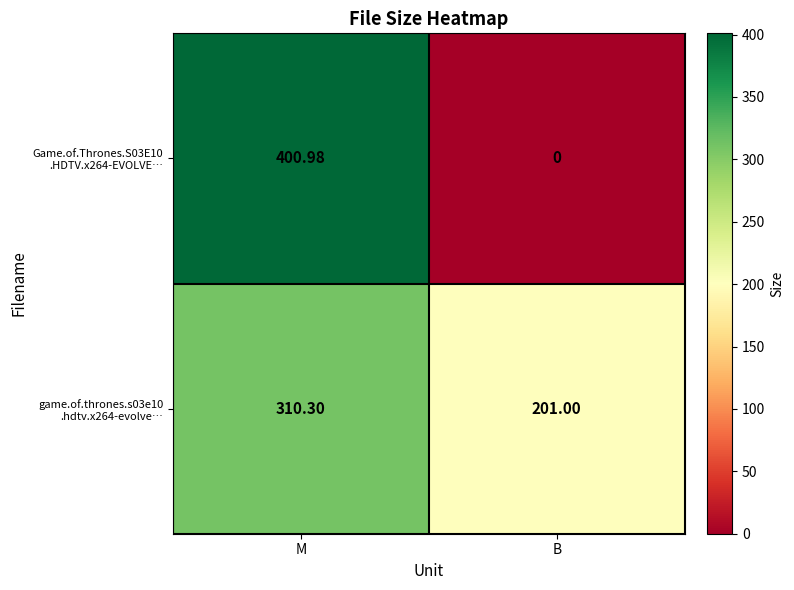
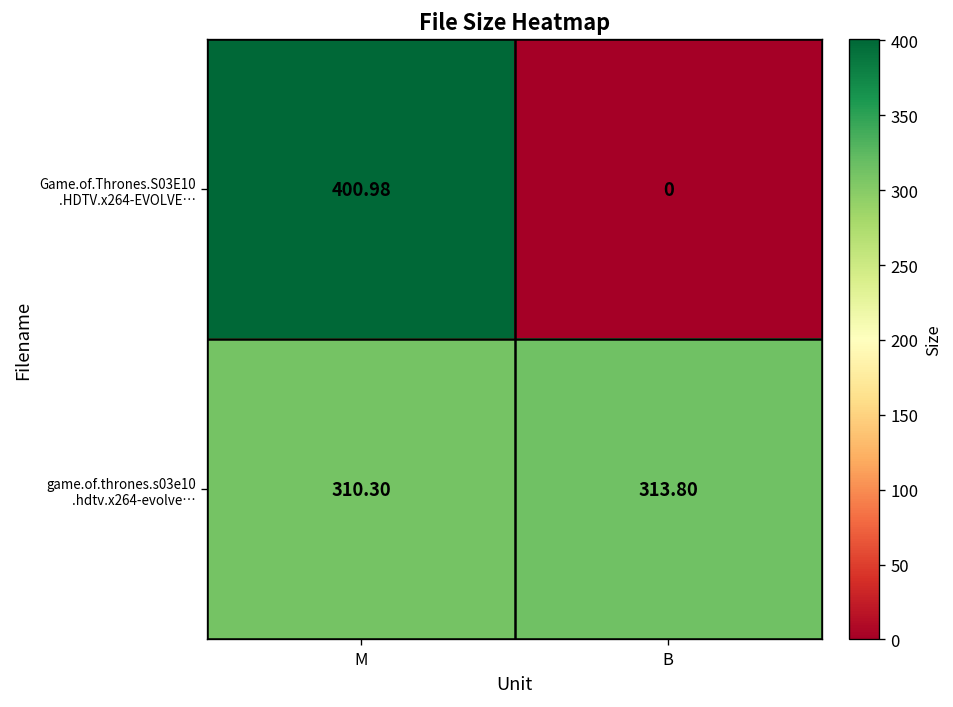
  {
    "Game.of.Thrones.S03E10 .HDTV.x264-EVOLVE…": {
      "M": 400.98,
      "B": 0
    },
    "game.of.thrones.s03e10 .hdtv.x264-evolve…": {
      "M": 310.30,
-     "B": 201.00
+     "B": 313.80
    }
  }
